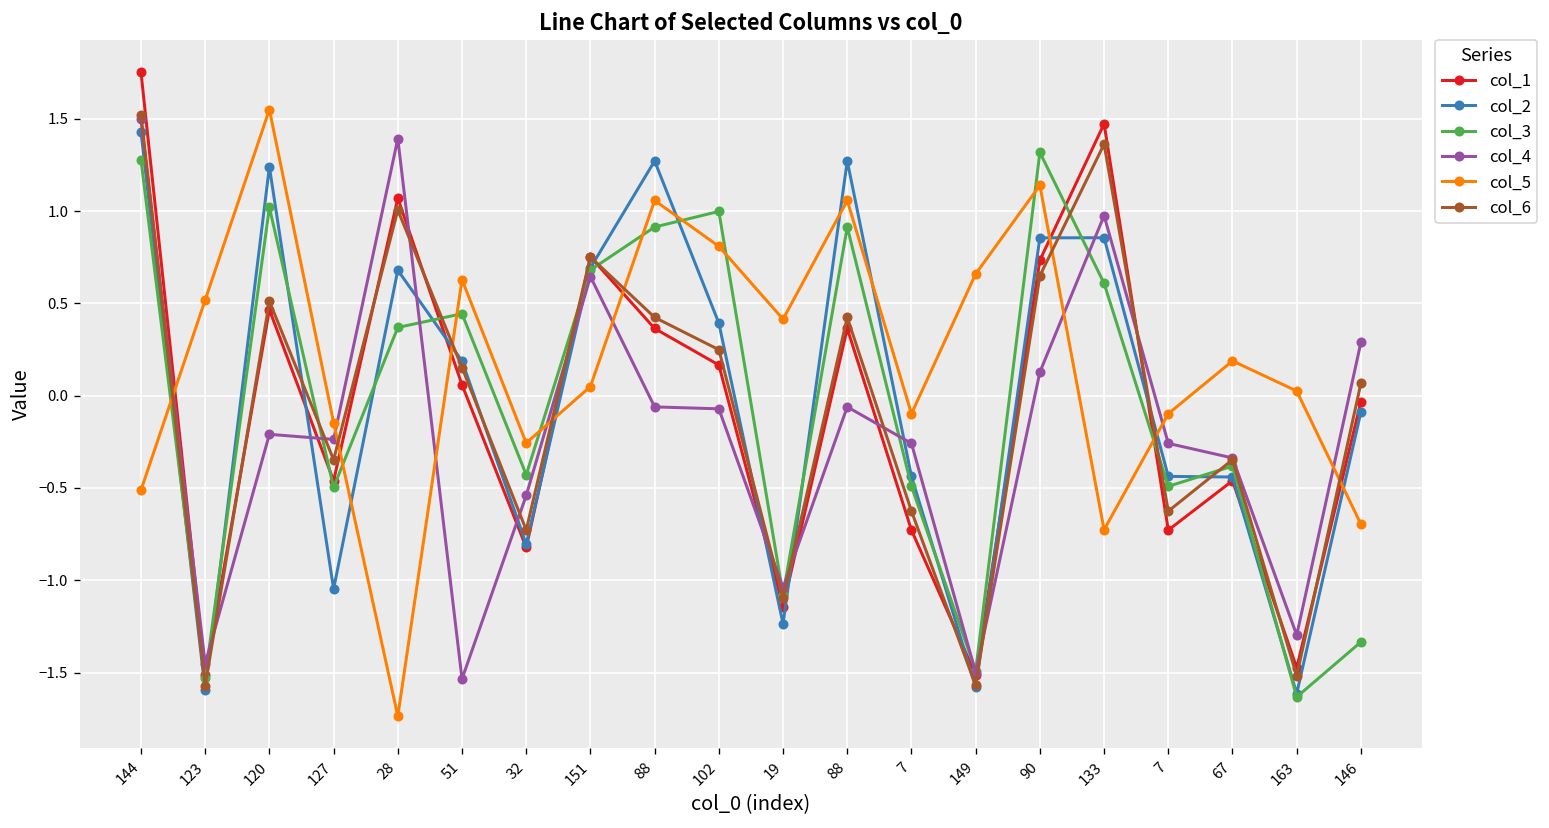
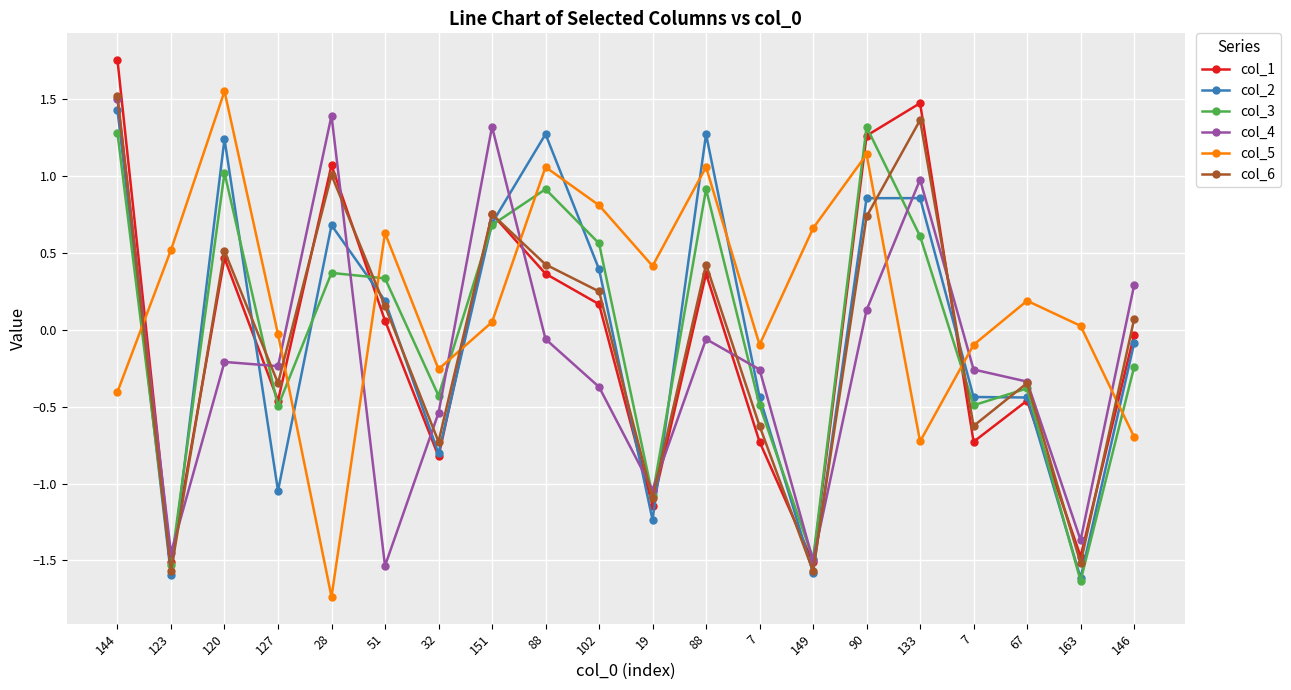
  {
    "col_1": {
      "144": 1.75,
      "120": 0.47,
      "127": -0.46,
      "28": 1.07,
      "51": 0.06,
      "32": -0.82,
      "102": 0.17,
      "19": -1.14,
-     "90": 0.73,
+     "90": 1.26,
      "133": 1.47,
      "67": -0.46,
      "163": -1.47,
      "146": -0.03
    },
    "col_2": {
      "144": 1.43,
      "123": -1.59,
      "120": 1.24,
      "127": -1.05,
      "28": 0.68,
      "51": 0.19,
      "32": -0.80,
      "102": 0.39,
      "19": -1.24,
      "90": 0.86,
      "133": 0.86,
      "67": -0.44,
      "163": -1.61,
      "146": -0.09
    },
    "col_3": {
      "144": 1.28,
      "120": 1.02,
      "127": -0.50,
      "28": 0.37,
-     "51": 0.44,
+     "51": 0.33,
      "32": -0.43,
-     "102": 1.00,
+     "102": 0.56,
      "19": -1.08,
      "90": 1.32,
      "133": 0.61,
      "67": -0.38,
      "163": -1.63,
-     "146": -1.33
+     "146": -0.24
    },
    "col_4": {
      "144": 1.50,
      "123": -1.45,
      "120": -0.21,
      "127": -0.24,
      "28": 1.39,
      "51": -1.54,
      "32": -0.54,
-     "151": 0.65,
-     "102": -0.07,
+     "151": 1.32,
+     "102": -0.37,
      "19": -1.04,
      "90": 0.13,
      "133": 0.98,
-     "163": -1.30,
+     "163": -1.37,
      "146": 0.29
    },
    "col_5": {
-     "144": -0.51,
+     "144": -0.40,
      "123": 0.52,
      "120": 1.55,
-     "127": -0.15,
+     "127": -0.03,
      "28": -1.74,
      "51": 0.63,
      "32": -0.26,
      "151": 0.05,
      "102": 0.81,
      "19": 0.41,
      "149": 0.66,
      "90": 1.14,
      "133": -0.73,
      "67": 0.19,
      "163": 0.03,
      "146": -0.70
    },
    "col_6": {
      "144": 1.52,
      "123": -1.57,
      "120": 0.51,
      "127": -0.35,
      "28": 1.01,
      "51": 0.15,
      "32": -0.73,
      "102": 0.25,
      "19": -1.10,
-     "90": 0.65,
+     "90": 0.74,
      "133": 1.36,
      "163": -1.52,
      "146": 0.07
    }
  }
